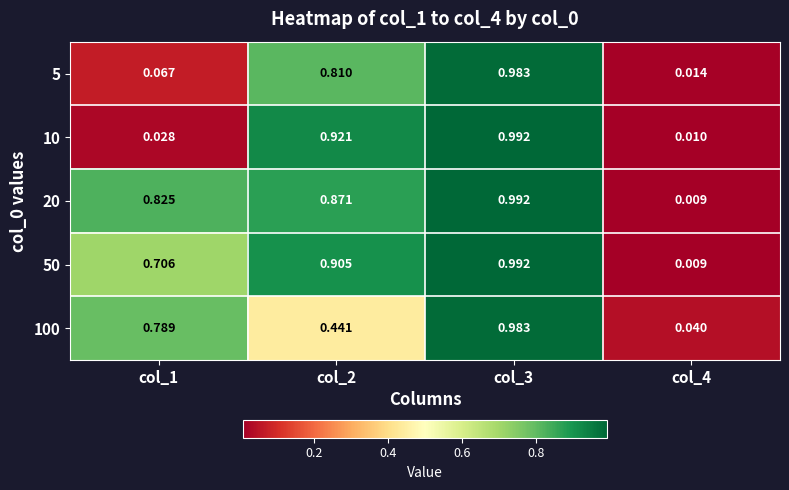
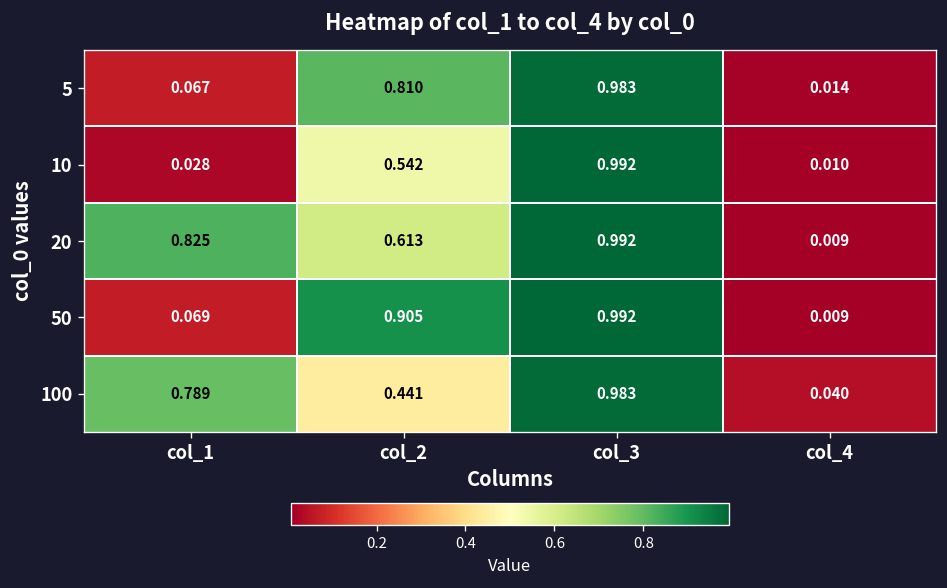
  {
    "5": {
      "col_1": 0.067,
      "col_2": 0.810,
      "col_3": 0.983,
      "col_4": 0.014
    },
    "10": {
      "col_1": 0.028,
-     "col_2": 0.921,
+     "col_2": 0.542,
      "col_3": 0.992,
      "col_4": 0.010
    },
    "20": {
      "col_1": 0.825,
-     "col_2": 0.871,
+     "col_2": 0.613,
      "col_3": 0.992,
      "col_4": 0.009
    },
    "50": {
-     "col_1": 0.706,
+     "col_1": 0.069,
      "col_2": 0.905,
      "col_3": 0.992,
      "col_4": 0.009
    },
    "100": {
      "col_1": 0.789,
      "col_2": 0.441,
      "col_3": 0.983,
      "col_4": 0.040
    }
  }
